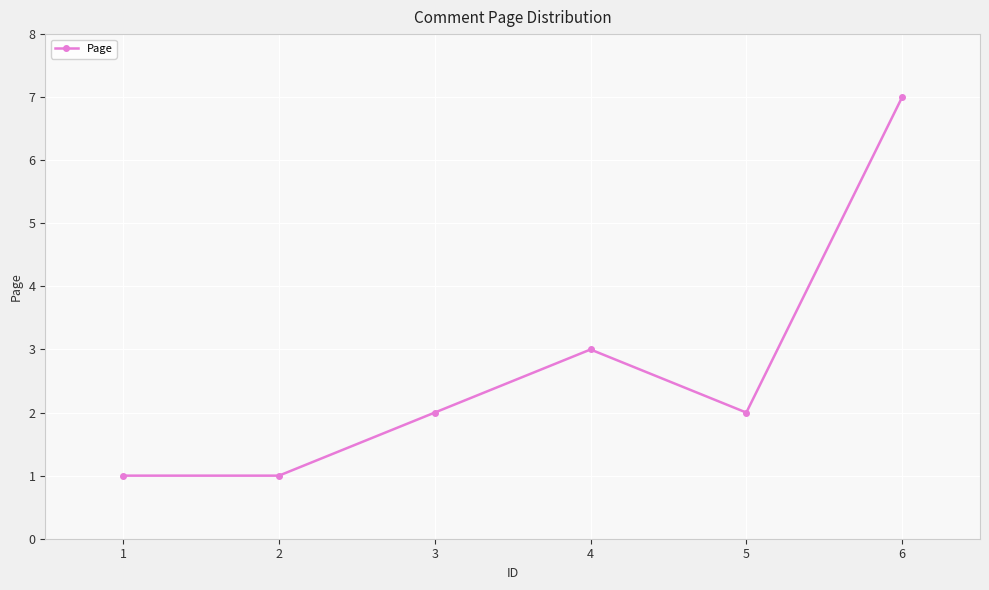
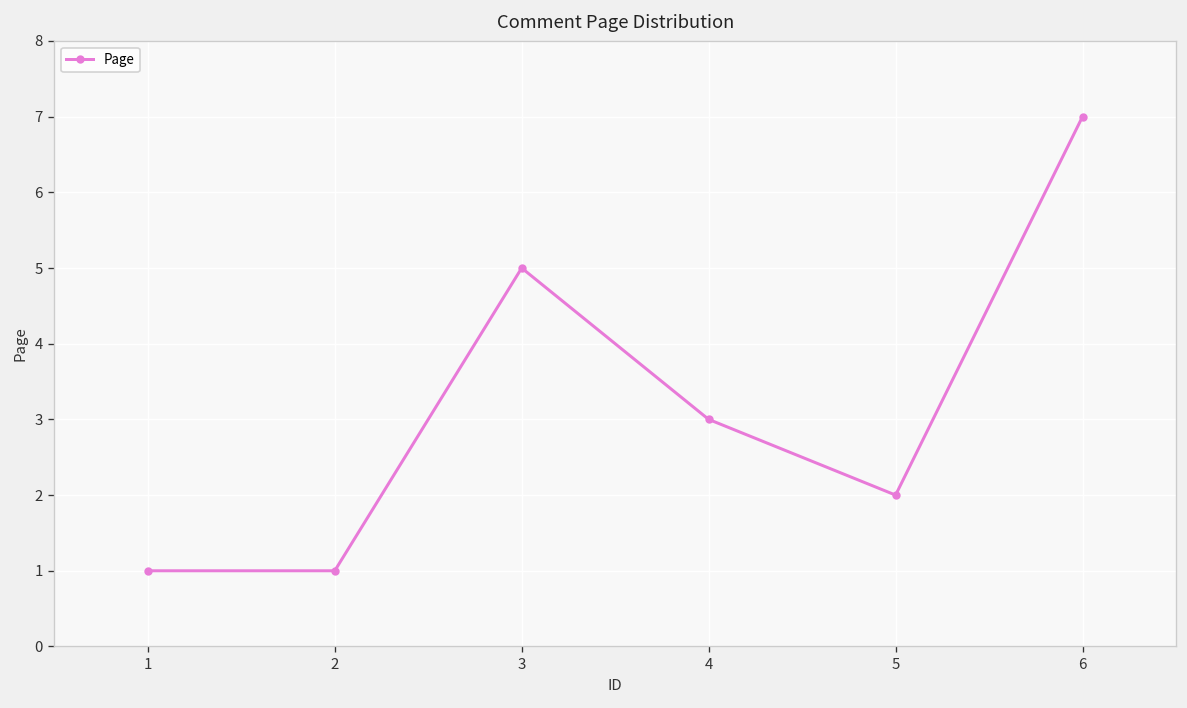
  {
    "1": 1,
    "2": 1,
-   "3": 2,
+   "3": 5,
    "4": 3,
    "5": 2,
    "6": 7
  }
